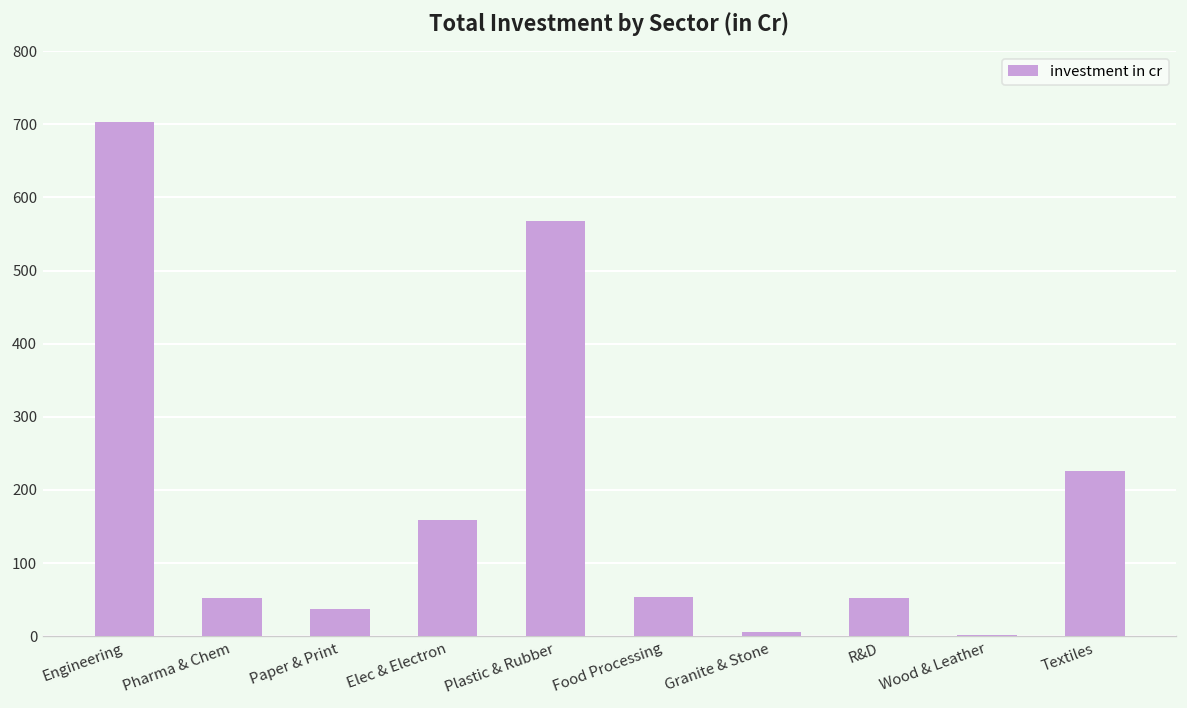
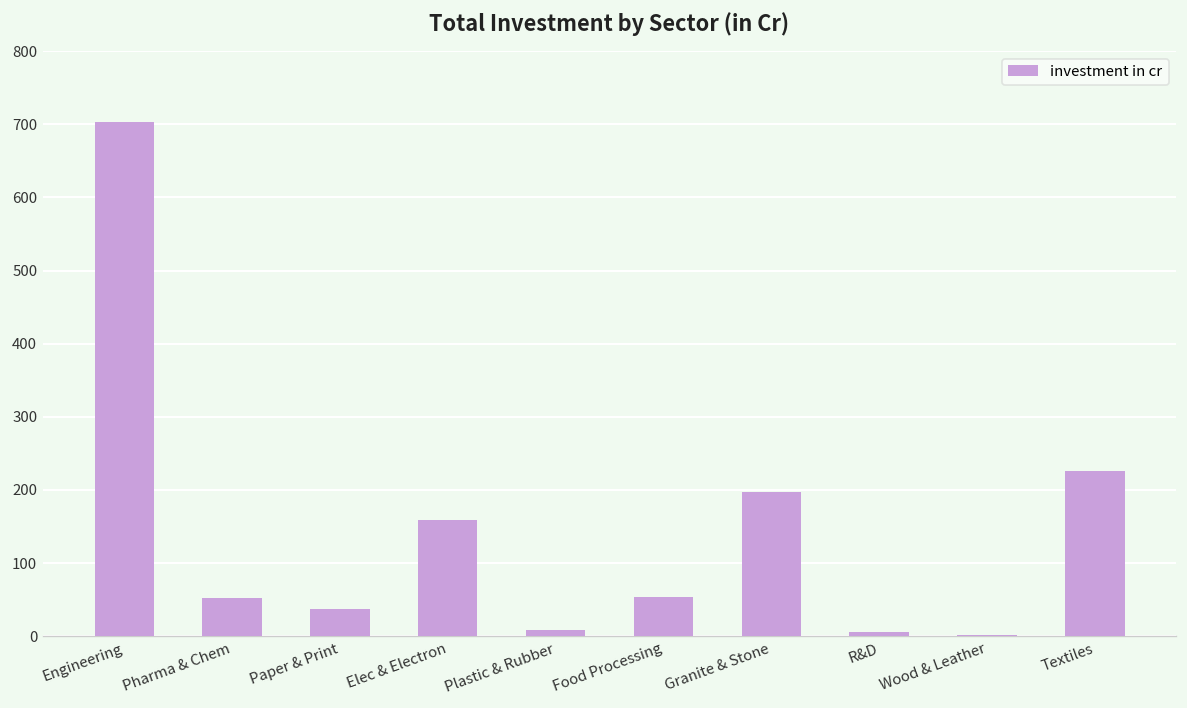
  {
    "Engineering": 700,
    "Pharma & Chem": 50,
    "Paper & Print": 40,
    "Elec & Electron": 160,
-   "Plastic & Rubber": 570,
+   "Plastic & Rubber": 10,
    "Food Processing": 50,
-   "Granite & Stone": 10,
-   "R&D": 50,
+   "Granite & Stone": 200,
+   "R&D": 10,
    "Textiles": 230
  }
